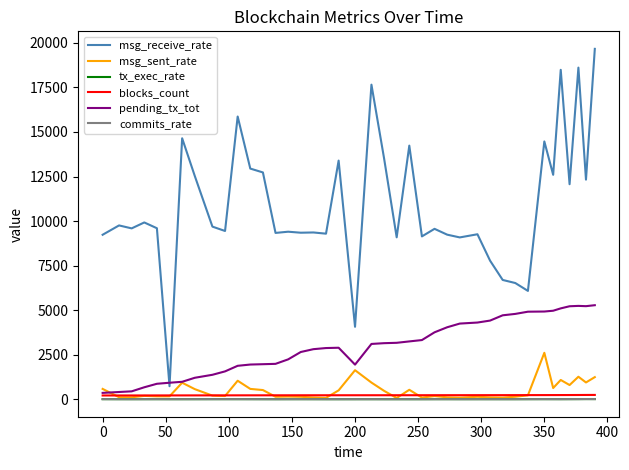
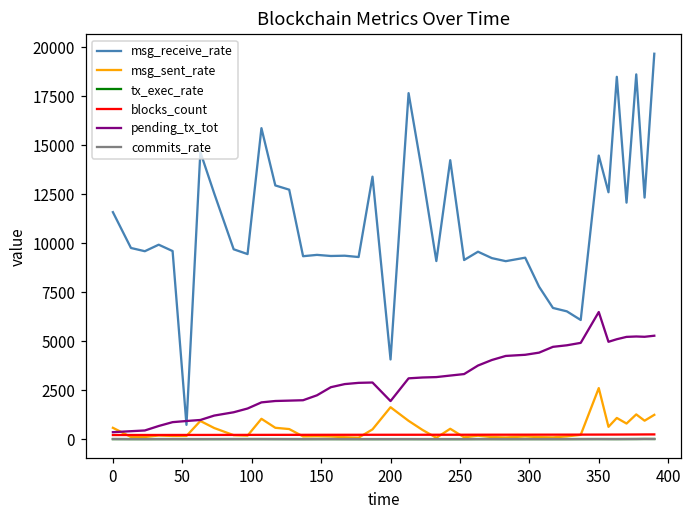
  {
    "msg_receive_rate": {
-     "0": 9200,
+     "0": 11600,
      "200": 4100,
      "350": 14500
    },
    "msg_sent_rate": {
      "0": 600,
      "200": 1600,
      "350": 2600
    },
    "commits_rate": {
      "0": 0,
      "200": 0,
      "350": 0
    },
    "blocks_count": {
      "0": 200,
      "200": 200,
      "350": 200
    },
    "pending_tx_tot": {
      "0": 400,
      "200": 1900,
-     "350": 4900
+     "350": 6500
    }
  }
